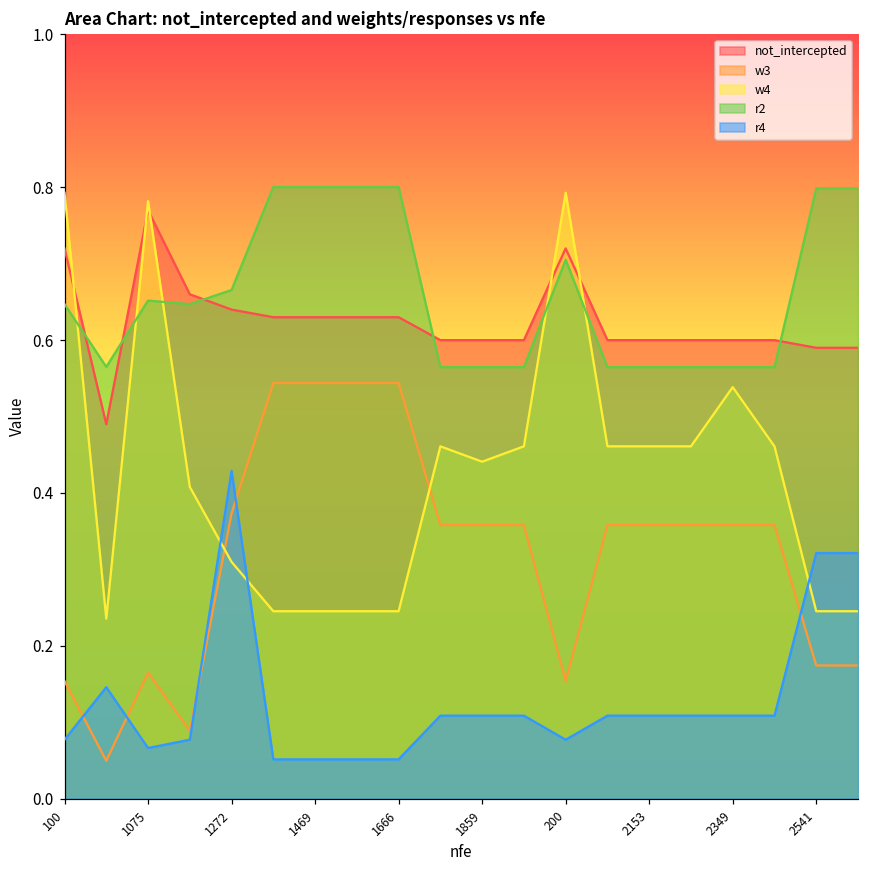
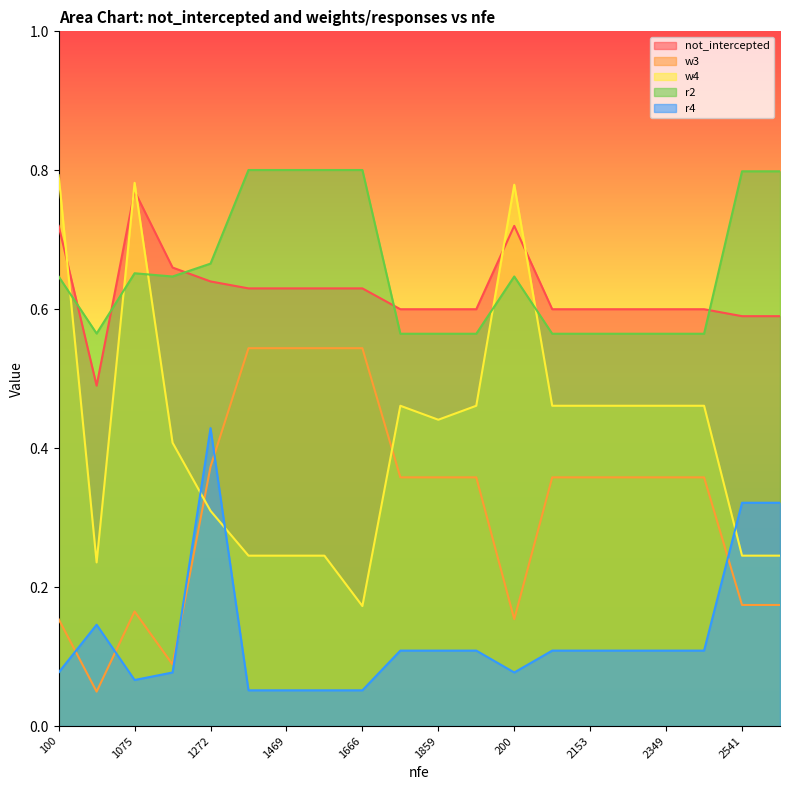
  {
    "not_intercepted": {
      "100": 0.72,
      "1075": 0.77,
      "1272": 0.64,
      "1469": 0.63,
      "1666": 0.63,
      "1859": 0.60,
      "200": 0.72,
      "2153": 0.60,
      "2349": 0.60,
      "2541": 0.59
    },
    "w3": {
      "100": 0.15,
      "1075": 0.16,
      "1272": 0.37,
      "1469": 0.54,
      "1666": 0.54,
      "1859": 0.36,
      "200": 0.15,
      "2153": 0.36,
      "2349": 0.36,
      "2541": 0.17
    },
    "w4": {
      "100": 0.79,
      "1075": 0.78,
      "1272": 0.31,
      "1469": 0.25,
-     "1666": 0.25,
+     "1666": 0.17,
      "1859": 0.44,
-     "200": 0.79,
+     "200": 0.78,
      "2153": 0.46,
-     "2349": 0.54,
+     "2349": 0.46,
      "2541": 0.25
    },
    "r2": {
      "100": 0.65,
      "1075": 0.65,
      "1272": 0.67,
      "1469": 0.80,
      "1666": 0.80,
      "1859": 0.56,
-     "200": 0.71,
+     "200": 0.65,
      "2153": 0.56,
      "2349": 0.56,
      "2541": 0.80
    },
    "r4": {
      "100": 0.08,
      "1075": 0.07,
      "1272": 0.43,
      "1469": 0.05,
      "1666": 0.05,
      "1859": 0.11,
      "200": 0.08,
      "2153": 0.11,
      "2349": 0.11,
      "2541": 0.32
    }
  }
